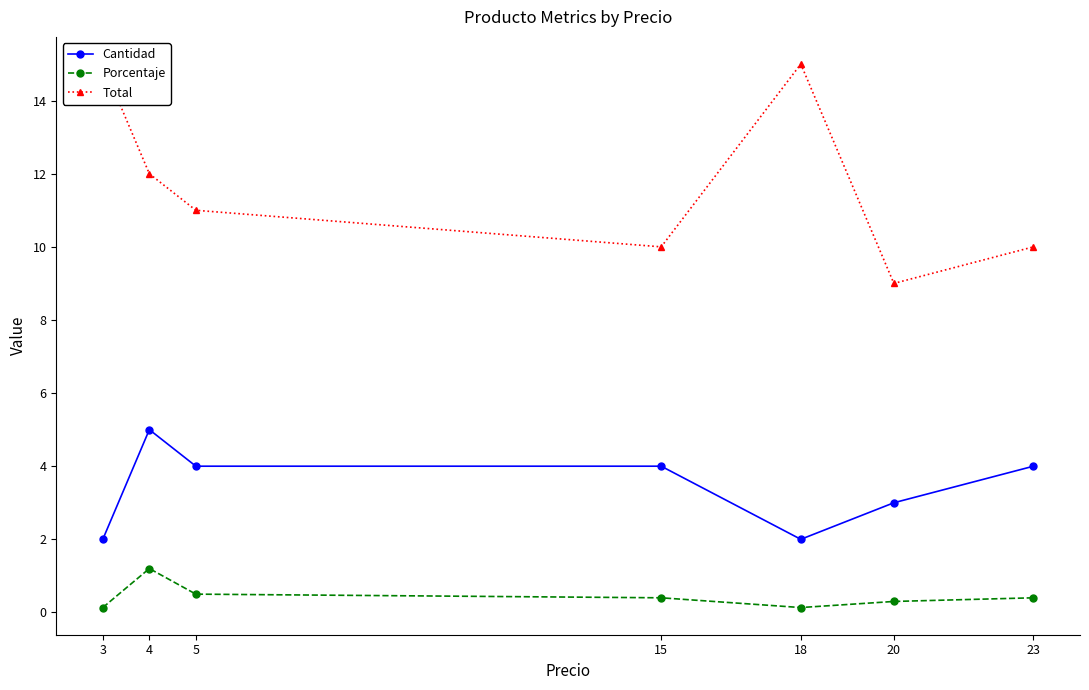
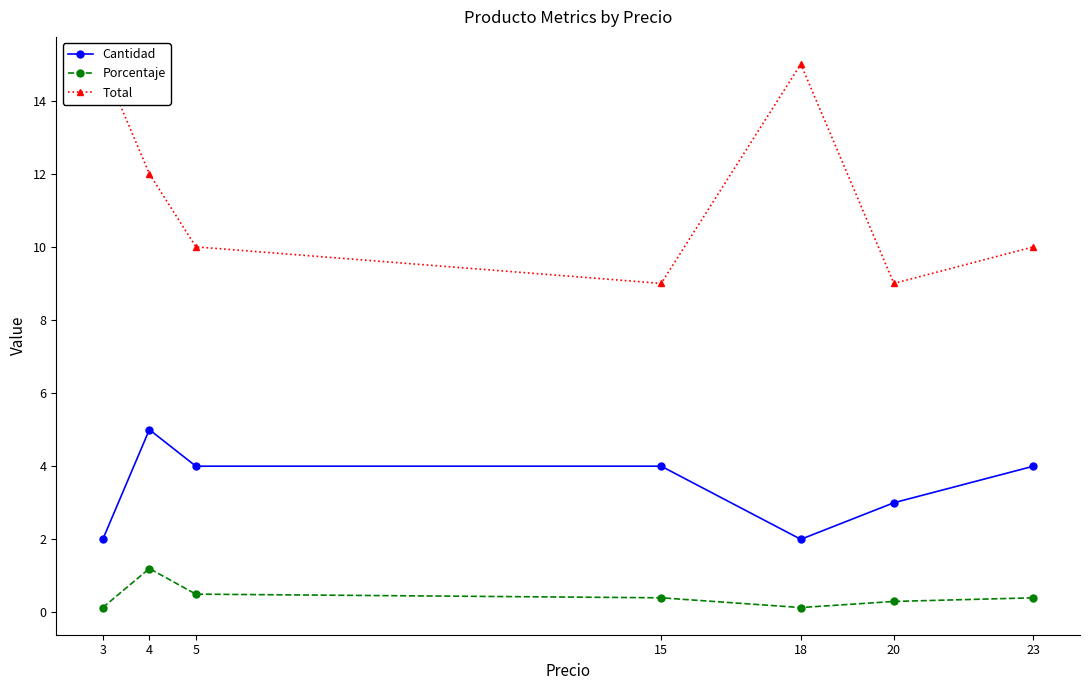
  {
    "Cantidad": {
      "3": 2,
      "4": 5,
      "5": 4,
      "15": 4,
      "18": 2,
      "20": 3,
      "23": 4
    },
    "Porcentaje": {
      "3": 0.1,
      "4": 1.2,
      "5": 0.5,
      "15": 0.4,
      "18": 0.1,
      "20": 0.3,
      "23": 0.4
    },
    "Total": {
      "4": 12,
-     "5": 11,
-     "15": 10,
+     "5": 10,
+     "15": 9,
      "18": 15,
      "20": 9,
      "23": 10
    }
  }
